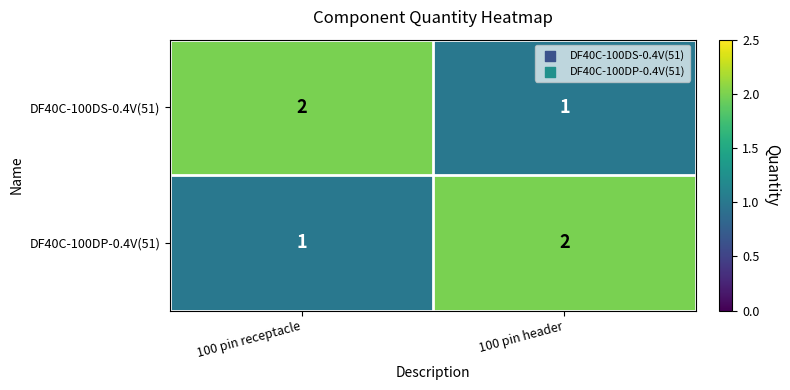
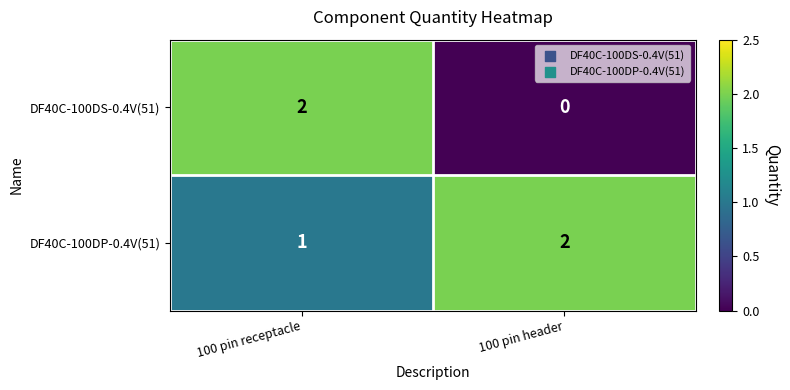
  {
    "DF40C-100DS-0.4V(51)": {
      "100 pin receptacle": 2,
-     "100 pin header": 1
+     "100 pin header": 0
    },
    "DF40C-100DP-0.4V(51)": {
      "100 pin receptacle": 1,
      "100 pin header": 2
    }
  }
